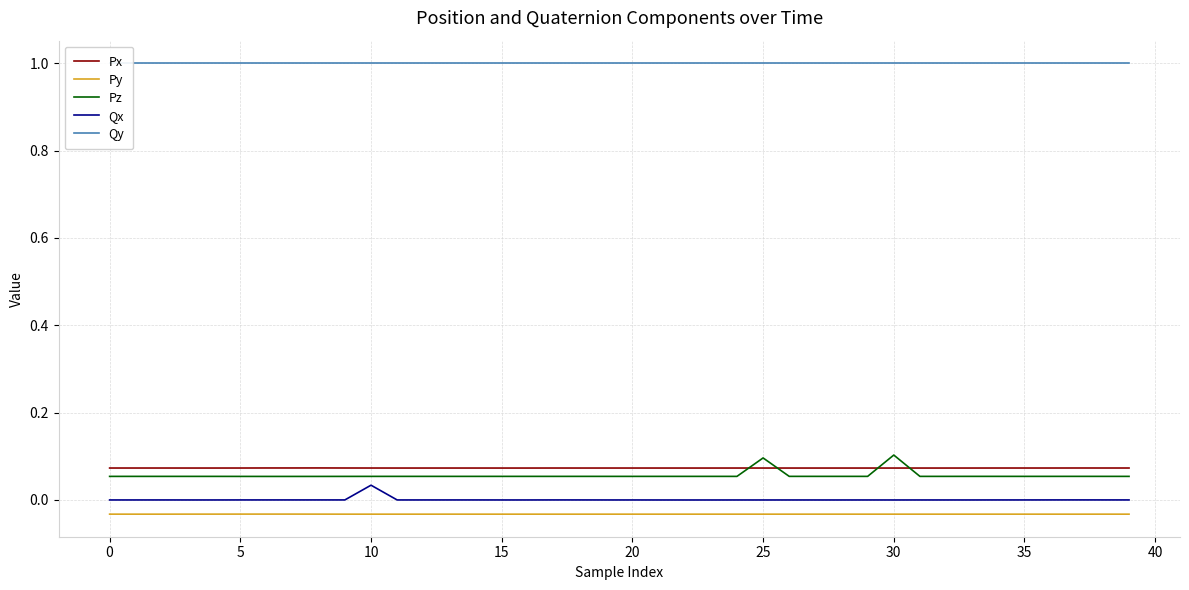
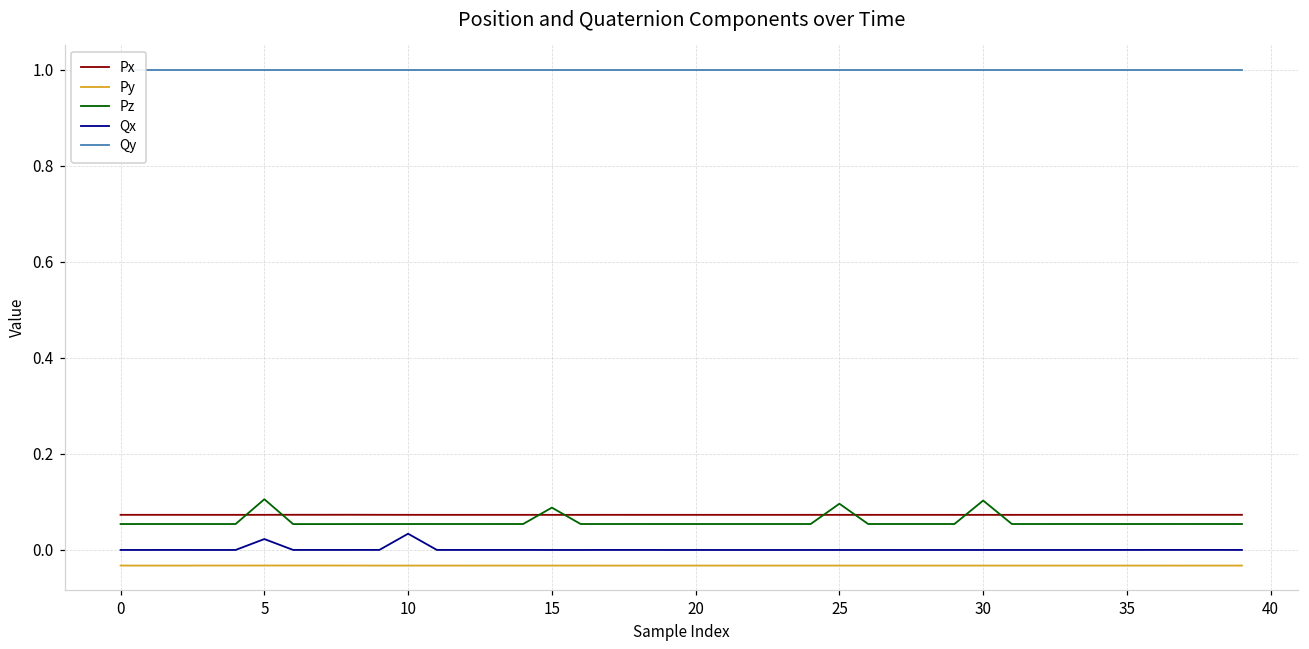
  {
    "Px": {
      "0": 0.07,
      "5": 0.07,
      "10": 0.07,
      "15": 0.07,
      "20": 0.07,
      "25": 0.07,
      "30": 0.07,
      "35": 0.07
    },
    "Py": {
      "0": -0.03,
      "5": -0.03,
      "10": -0.03,
      "15": -0.03,
      "20": -0.03,
      "25": -0.03,
      "30": -0.03,
      "35": -0.03
    },
    "Pz": {
      "0": 0.05,
-     "5": 0.05,
+     "5": 0.11,
      "10": 0.05,
-     "15": 0.05,
+     "15": 0.09,
      "20": 0.05,
      "25": 0.10,
      "30": 0.10,
      "35": 0.05
    },
    "Qx": {
      "0": 0.00,
-     "5": 0.00,
+     "5": 0.02,
      "10": 0.03,
      "15": 0.00,
      "20": 0.00,
      "25": 0.00,
      "30": 0.00,
      "35": 0.00
    },
    "Qy": {
      "5": 1.00,
      "10": 1.00,
      "15": 1.00,
      "20": 1.00,
      "25": 1.00,
      "30": 1.00,
      "35": 1.00
    }
  }
